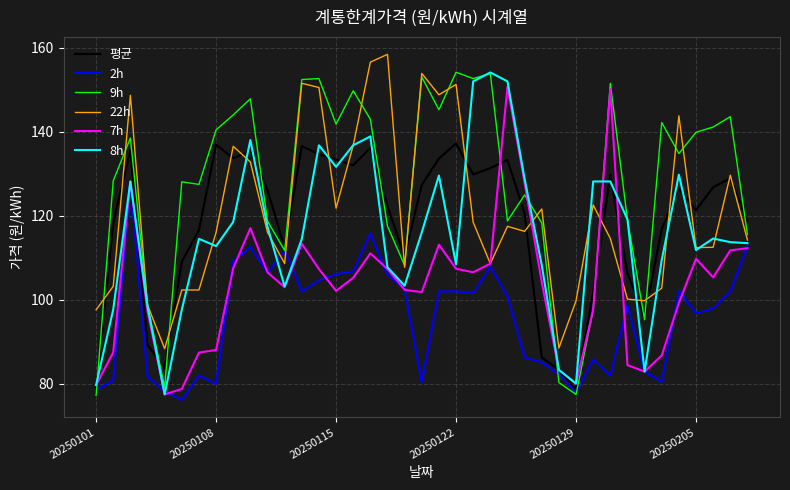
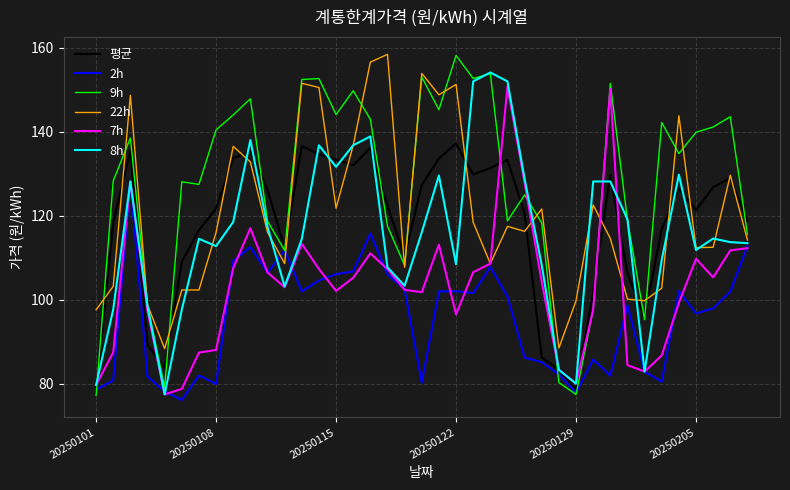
  {
    "평균": {
      "20250101": 78,
-     "20250108": 137,
+     "20250108": 122,
      "20250115": 133,
      "20250122": 137,
      "20250129": 79,
      "20250205": 121
    },
    "2h": {
      "20250101": 79,
      "20250108": 80,
      "20250115": 106,
      "20250122": 102,
      "20250205": 97
    },
    "9h": {
      "20250101": 77,
      "20250108": 140,
-     "20250115": 142,
-     "20250122": 154,
+     "20250115": 144,
+     "20250122": 158,
      "20250205": 140
    },
    "22h": {
      "20250101": 98,
      "20250108": 116,
      "20250115": 122,
      "20250122": 151,
      "20250129": 100
    },
    "7h": {
      "20250108": 88,
      "20250115": 102,
-     "20250122": 107,
+     "20250122": 97,
      "20250205": 110
    },
    "8h": {
      "20250108": 113,
      "20250115": 132,
      "20250122": 108
    }
  }
